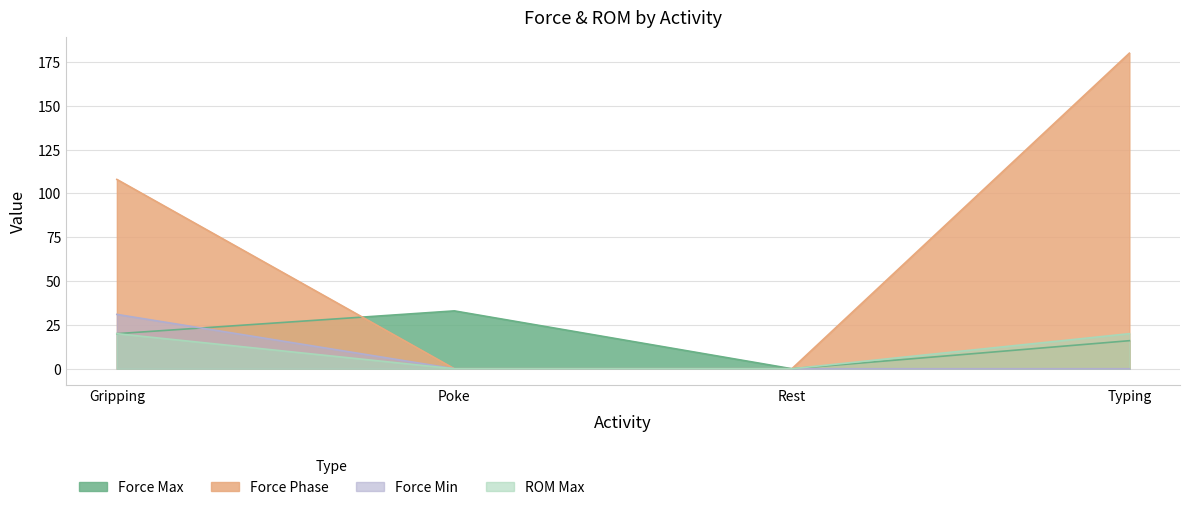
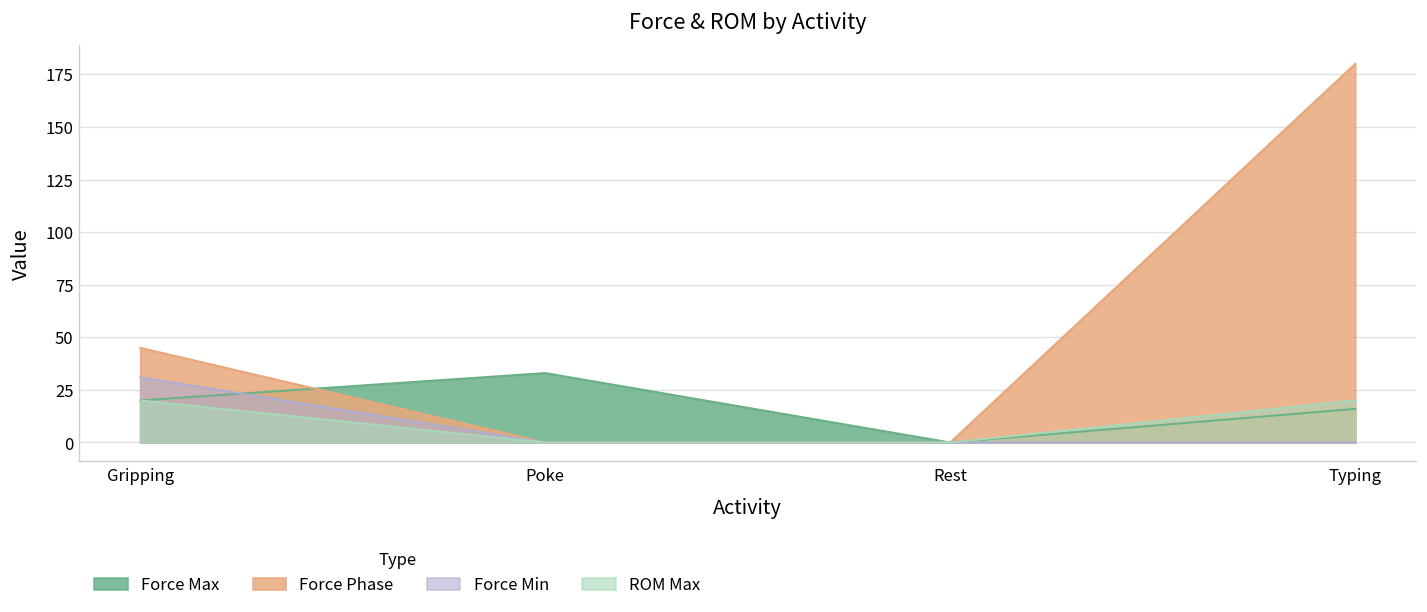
  {
    "Force Max": {
      "Poke": 33,
      "Typing": 16
    },
    "Force Phase": {
-     "Gripping": 108,
+     "Gripping": 45,
      "Typing": 180
    }
  }
